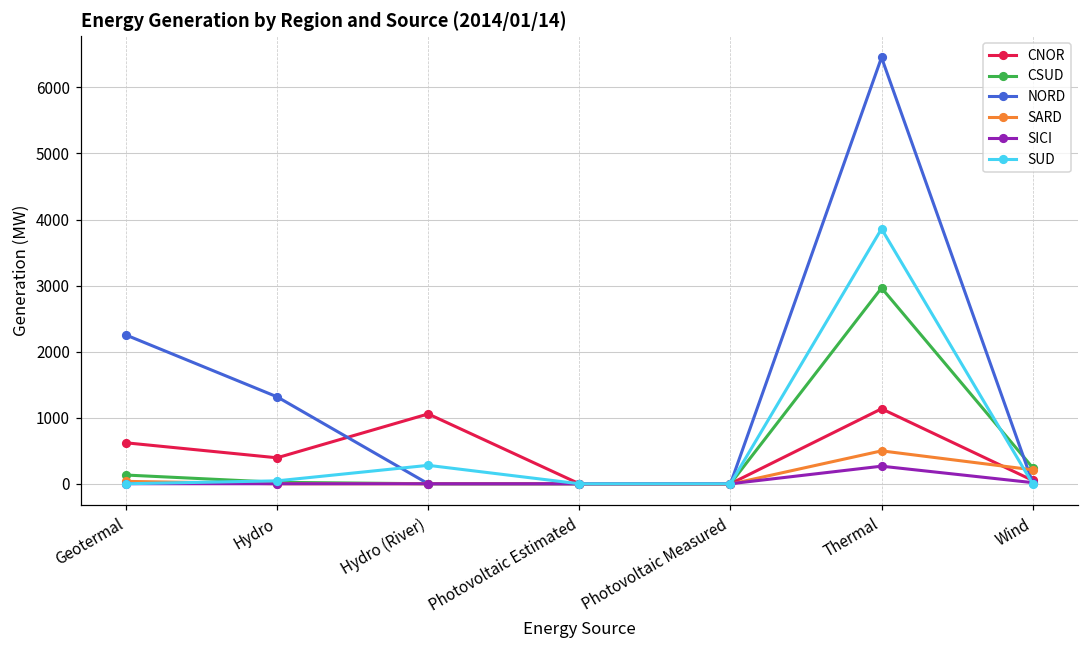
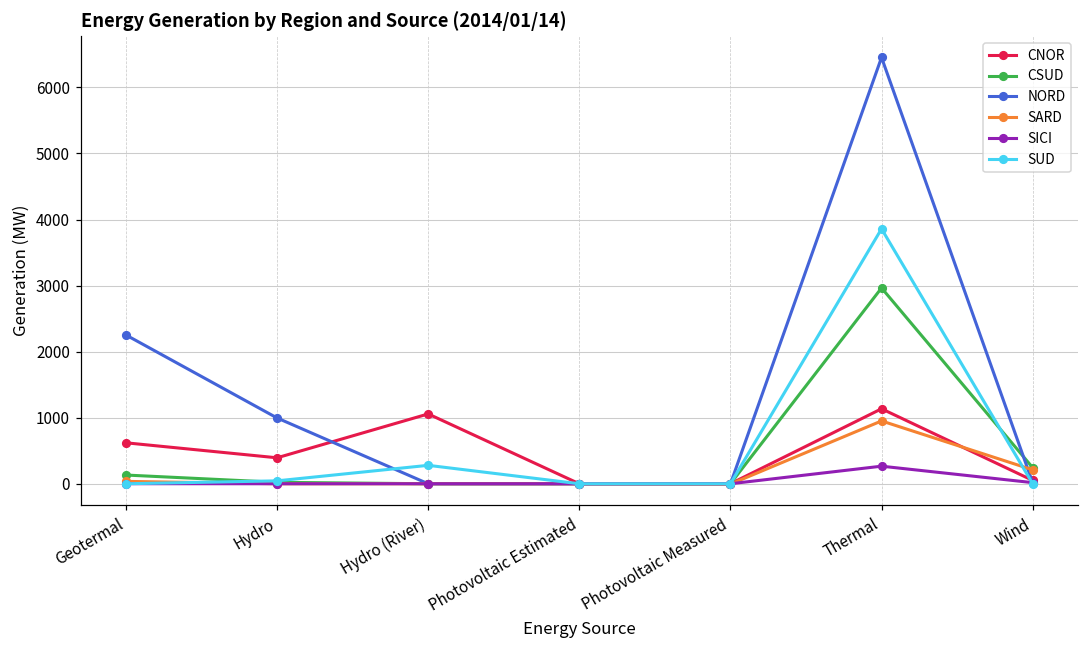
  {
    "CNOR": {
      "Geotermal": 600,
      "Hydro": 400,
      "Hydro (River)": 1100,
      "Thermal": 1100
    },
    "CSUD": {
      "Geotermal": 100,
      "Thermal": 3000
    },
    "NORD": {
      "Geotermal": 2300,
-     "Hydro": 1300,
+     "Hydro": 1000,
      "Thermal": 6500
    },
    "SARD": {
-     "Thermal": 500
+     "Thermal": 1000
    },
    "SICI": {
      "Thermal": 300
    },
    "SUD": {
      "Hydro (River)": 300,
      "Thermal": 3900
    }
  }
